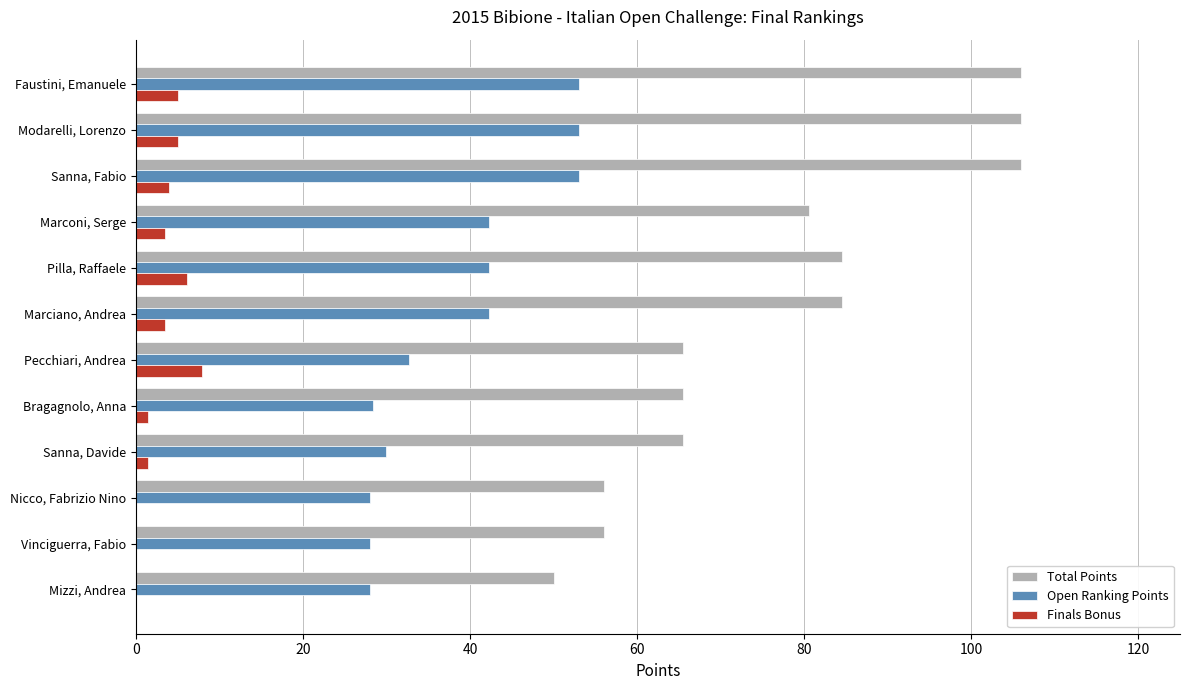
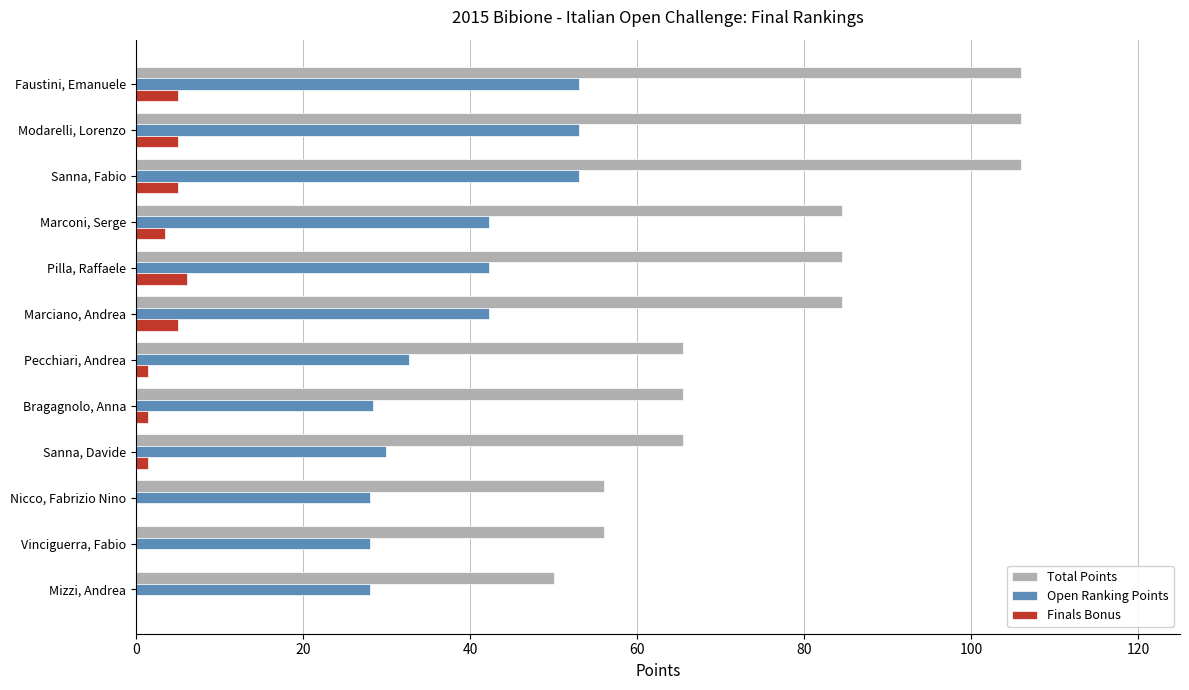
  {
    "Total Points": {
      "Faustini, Emanuele": 106,
      "Modarelli, Lorenzo": 106,
      "Sanna, Fabio": 106,
-     "Marconi, Serge": 81,
+     "Marconi, Serge": 85,
      "Pilla, Raffaele": 85,
      "Marciano, Andrea": 85,
      "Pecchiari, Andrea": 66,
      "Bragagnolo, Anna": 66,
      "Sanna, Davide": 66,
      "Nicco, Fabrizio Nino": 56,
      "Vinciguerra, Fabio": 56,
      "Mizzi, Andrea": 50
    },
    "Open Ranking Points": {
      "Faustini, Emanuele": 53,
      "Modarelli, Lorenzo": 53,
      "Sanna, Fabio": 53,
      "Marconi, Serge": 42,
      "Pilla, Raffaele": 42,
      "Marciano, Andrea": 42,
      "Pecchiari, Andrea": 33,
      "Bragagnolo, Anna": 28,
      "Sanna, Davide": 30,
      "Nicco, Fabrizio Nino": 28,
      "Vinciguerra, Fabio": 28,
      "Mizzi, Andrea": 28
    },
    "Finals Bonus": {
      "Faustini, Emanuele": 5,
      "Modarelli, Lorenzo": 5,
-     "Sanna, Fabio": 4,
+     "Sanna, Fabio": 5,
      "Marconi, Serge": 4,
      "Pilla, Raffaele": 6,
-     "Marciano, Andrea": 4,
-     "Pecchiari, Andrea": 8,
+     "Marciano, Andrea": 5,
+     "Pecchiari, Andrea": 2,
      "Bragagnolo, Anna": 2,
      "Sanna, Davide": 2,
      "Nicco, Fabrizio Nino": 0,
      "Vinciguerra, Fabio": 0,
      "Mizzi, Andrea": 0
    }
  }
